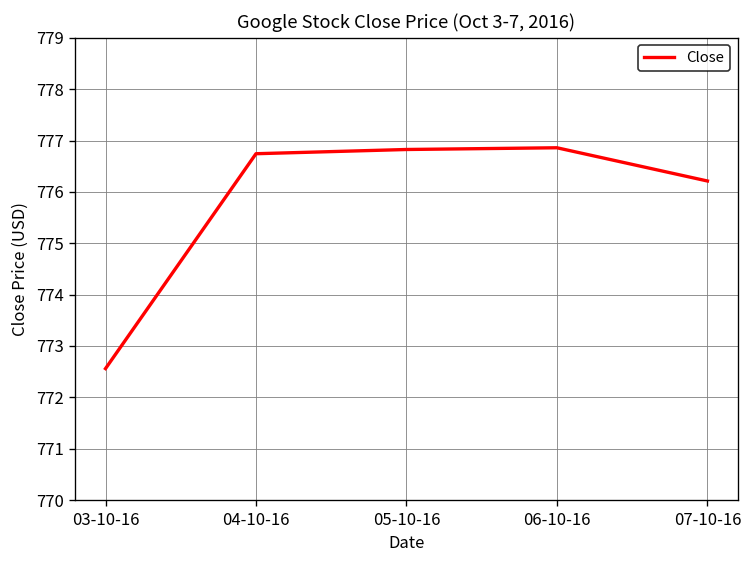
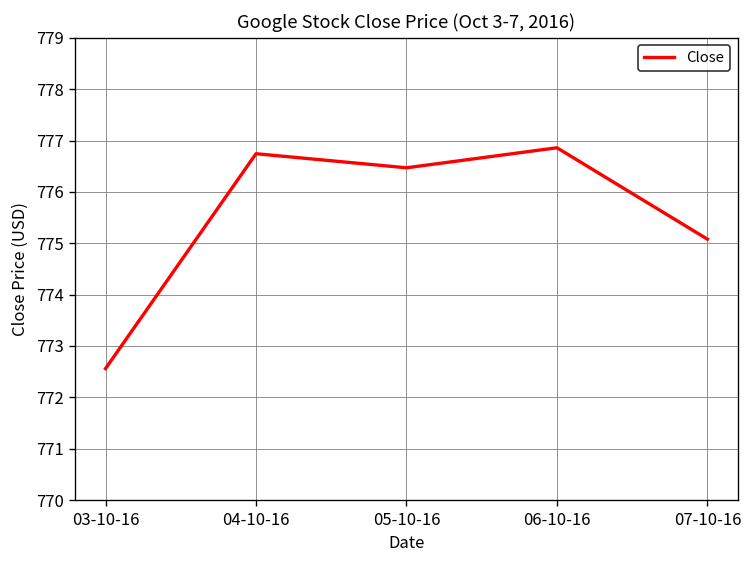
  {
    "03-10-16": 772.6,
    "04-10-16": 776.7,
-   "05-10-16": 776.8,
+   "05-10-16": 776.5,
    "06-10-16": 776.9,
-   "07-10-16": 776.2
+   "07-10-16": 775.1
  }
